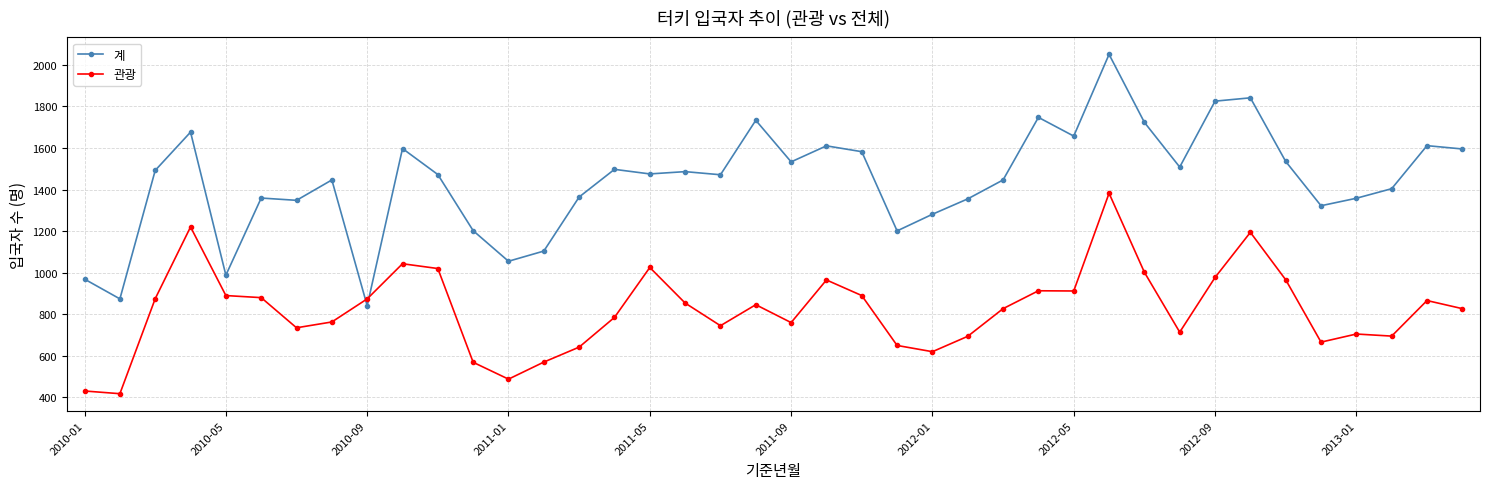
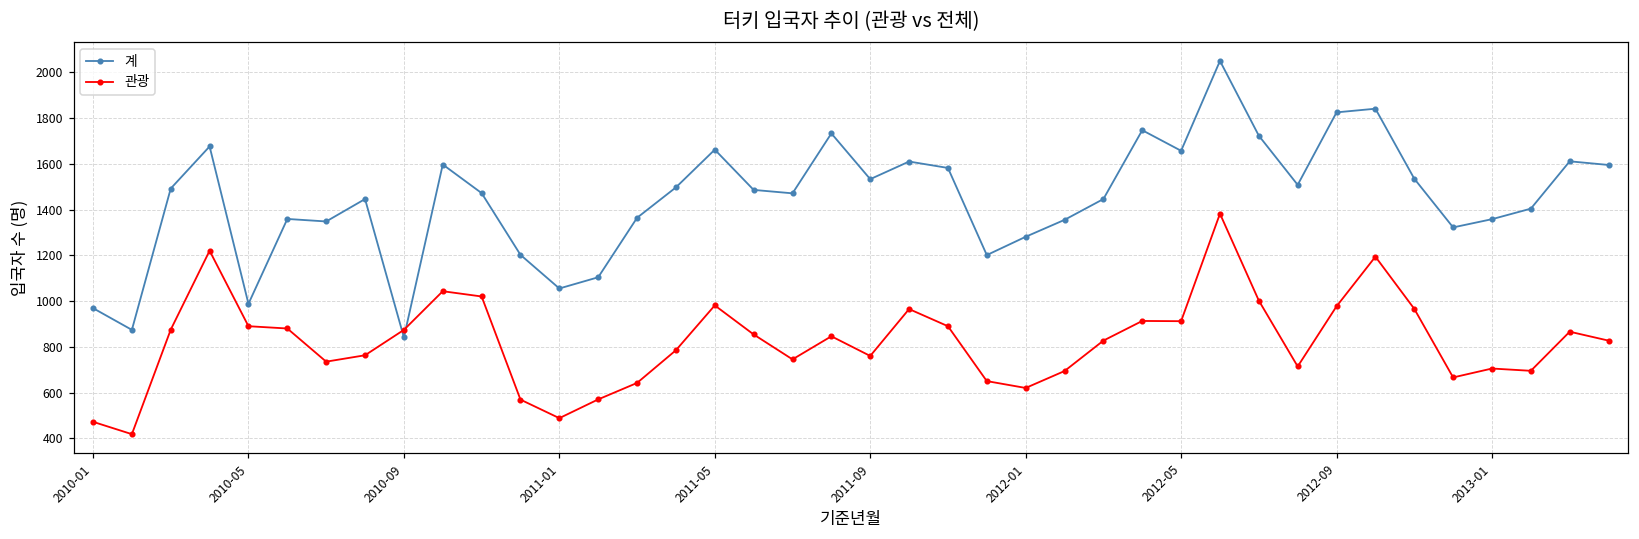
  {
    "계": {
      "2010-01": 970,
      "2010-05": 990,
      "2010-09": 840,
      "2011-01": 1060,
-     "2011-05": 1480,
+     "2011-05": 1660,
      "2011-09": 1530,
      "2012-01": 1280,
      "2012-05": 1660,
      "2012-09": 1830,
      "2013-01": 1360
    },
    "관광": {
-     "2010-01": 430,
+     "2010-01": 470,
      "2010-05": 890,
      "2010-09": 870,
      "2011-01": 490,
-     "2011-05": 1030,
+     "2011-05": 980,
      "2011-09": 760,
      "2012-01": 620,
      "2012-05": 910,
      "2012-09": 980,
      "2013-01": 710
    }
  }
